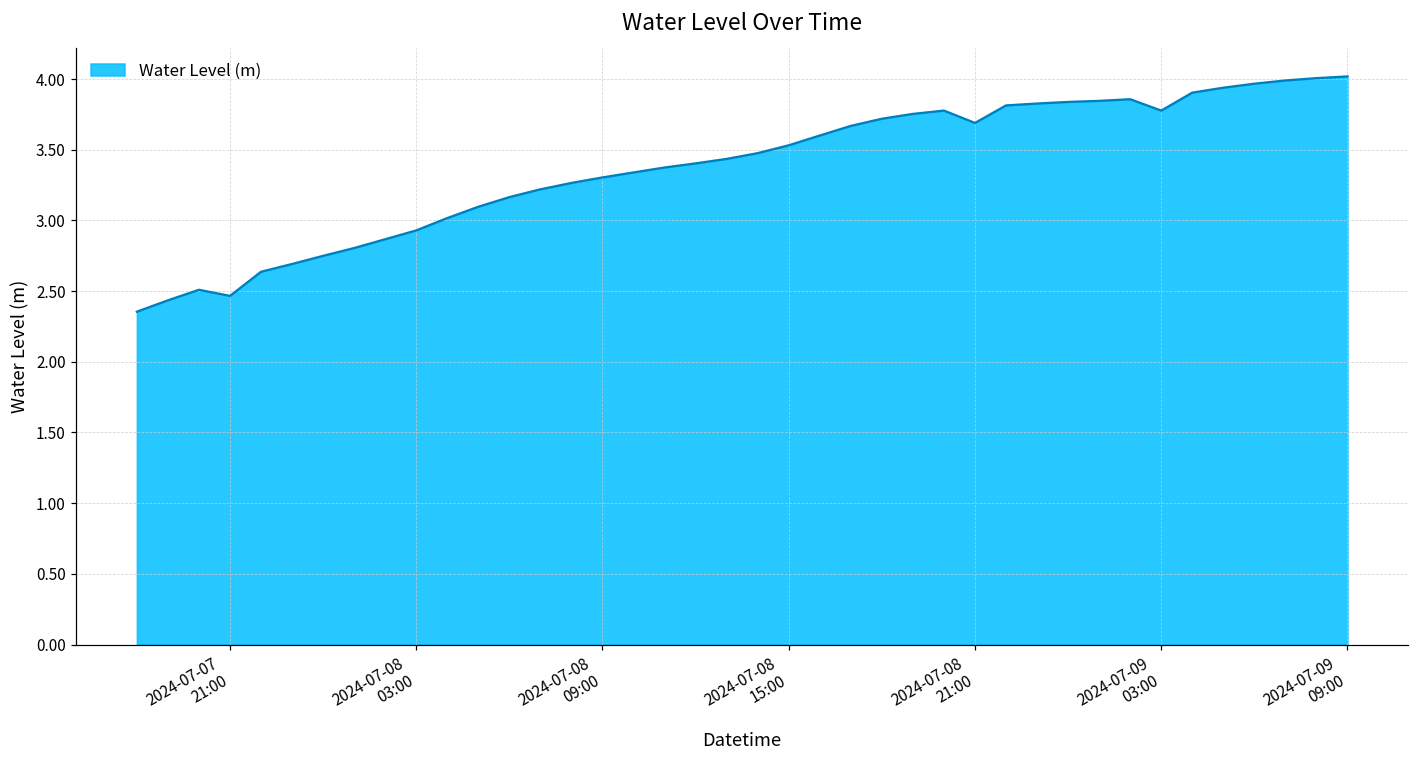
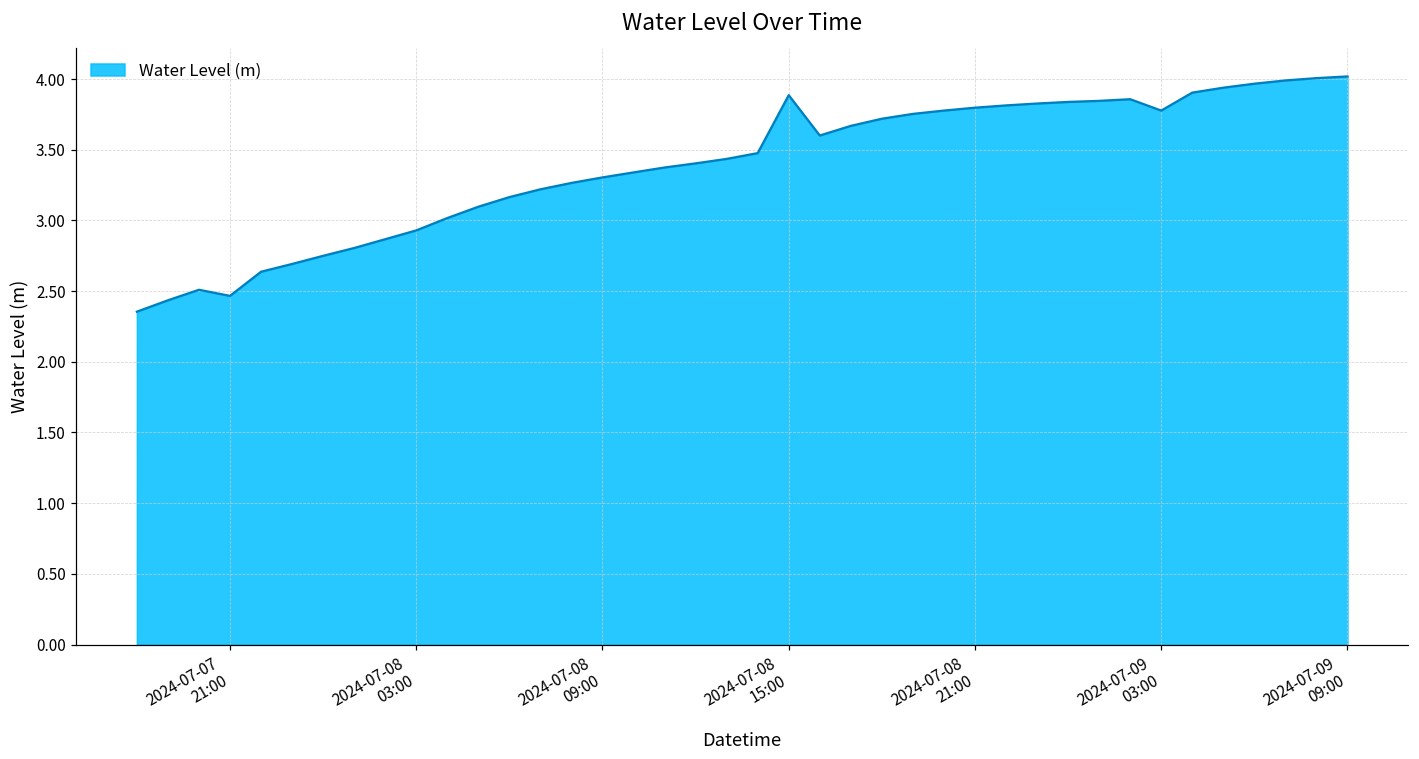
  {
    "2024-07-07 21:00": 2.47,
    "2024-07-08 03:00": 2.93,
    "2024-07-08 09:00": 3.30,
-   "2024-07-08 15:00": 3.53,
-   "2024-07-08 21:00": 3.69,
+   "2024-07-08 15:00": 3.89,
+   "2024-07-08 21:00": 3.80,
    "2024-07-09 03:00": 3.78,
    "2024-07-09 09:00": 4.02
  }
